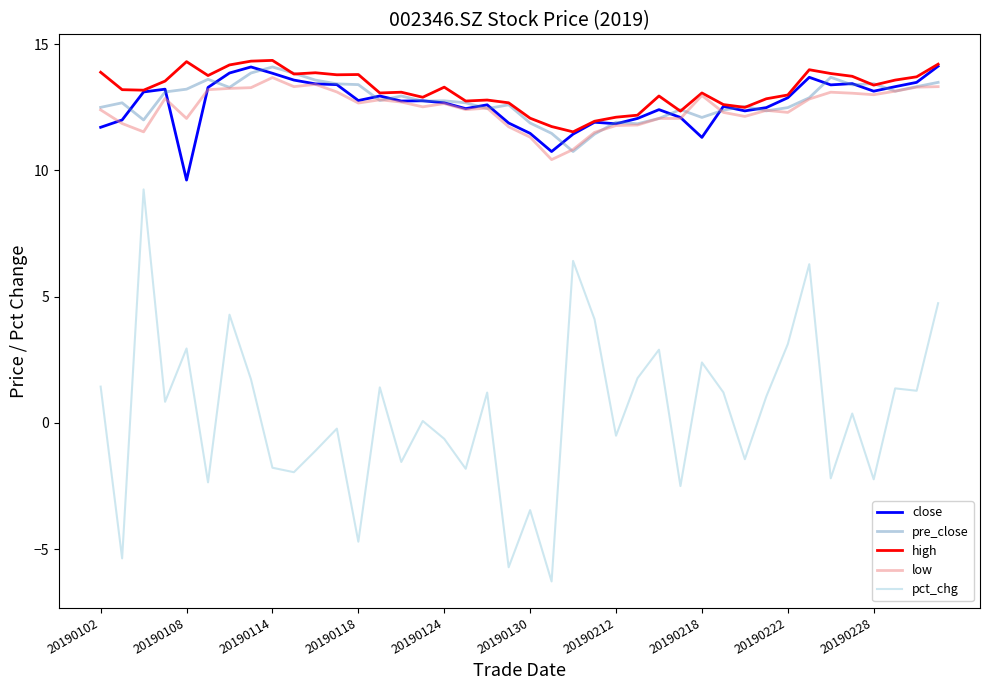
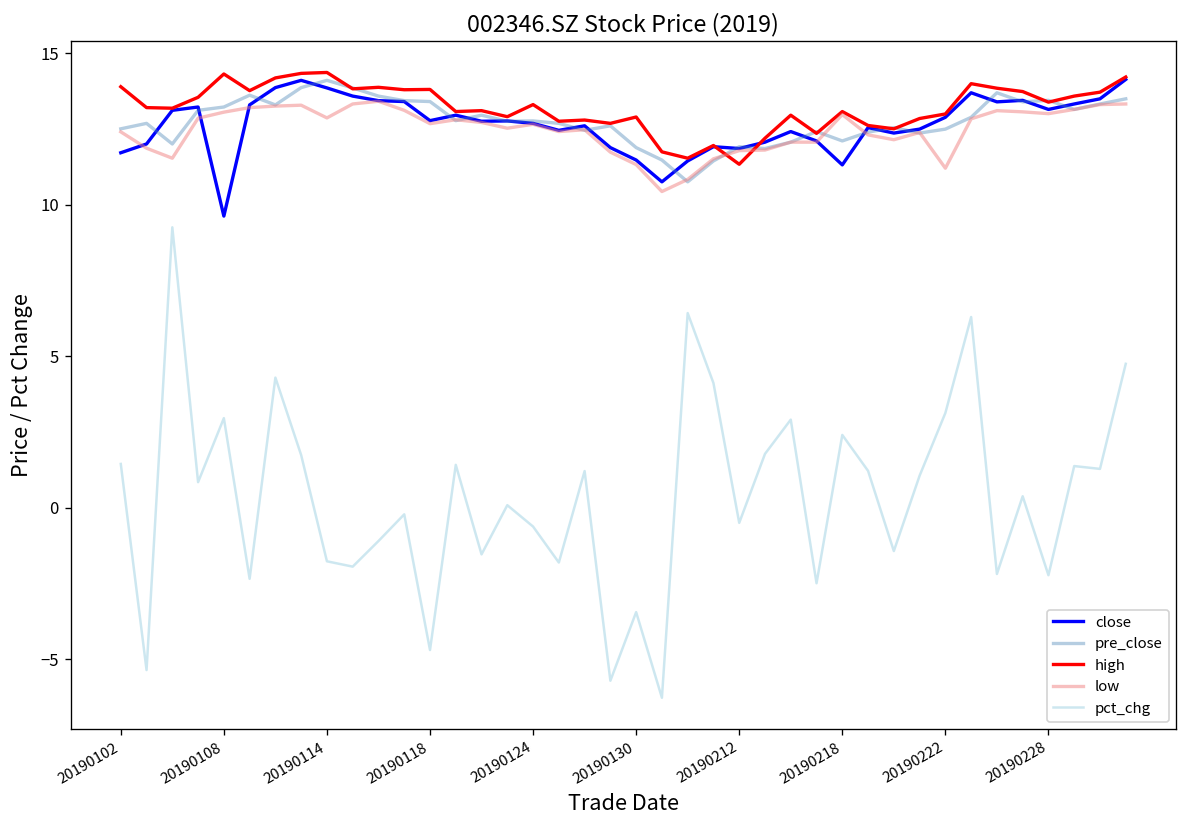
  {
    "close": {
      "20190102": 11.7,
      "20190108": 9.6,
      "20190114": 13.9,
      "20190118": 12.8,
      "20190130": 11.5,
      "20190218": 11.3,
      "20190222": 12.9,
      "20190228": 13.1
    },
    "high": {
      "20190102": 13.9,
      "20190108": 14.3,
      "20190114": 14.4,
      "20190118": 13.8,
      "20190124": 13.3,
-     "20190130": 12.1,
-     "20190212": 12.1,
+     "20190130": 12.9,
+     "20190212": 11.3,
      "20190222": 13.0
    },
    "low": {
-     "20190108": 12.1,
-     "20190114": 13.7,
+     "20190108": 13.1,
+     "20190114": 12.9,
      "20190118": 12.7,
      "20190130": 11.3,
-     "20190222": 12.3,
+     "20190222": 11.2,
      "20190228": 13.0
    }
  }
